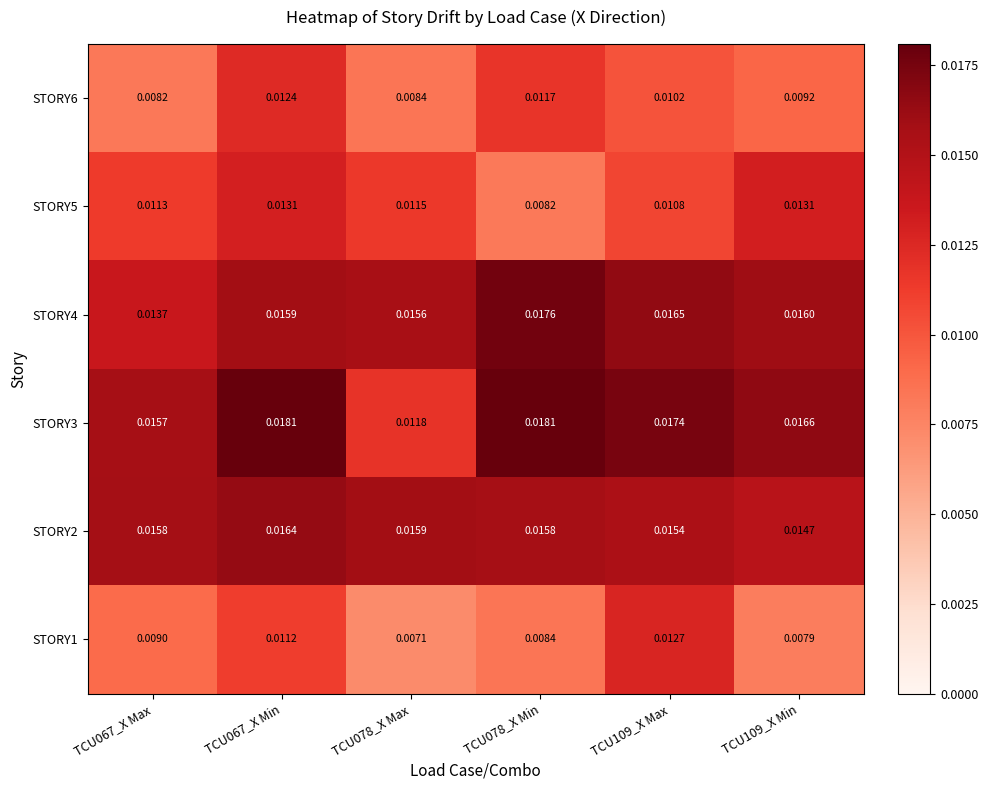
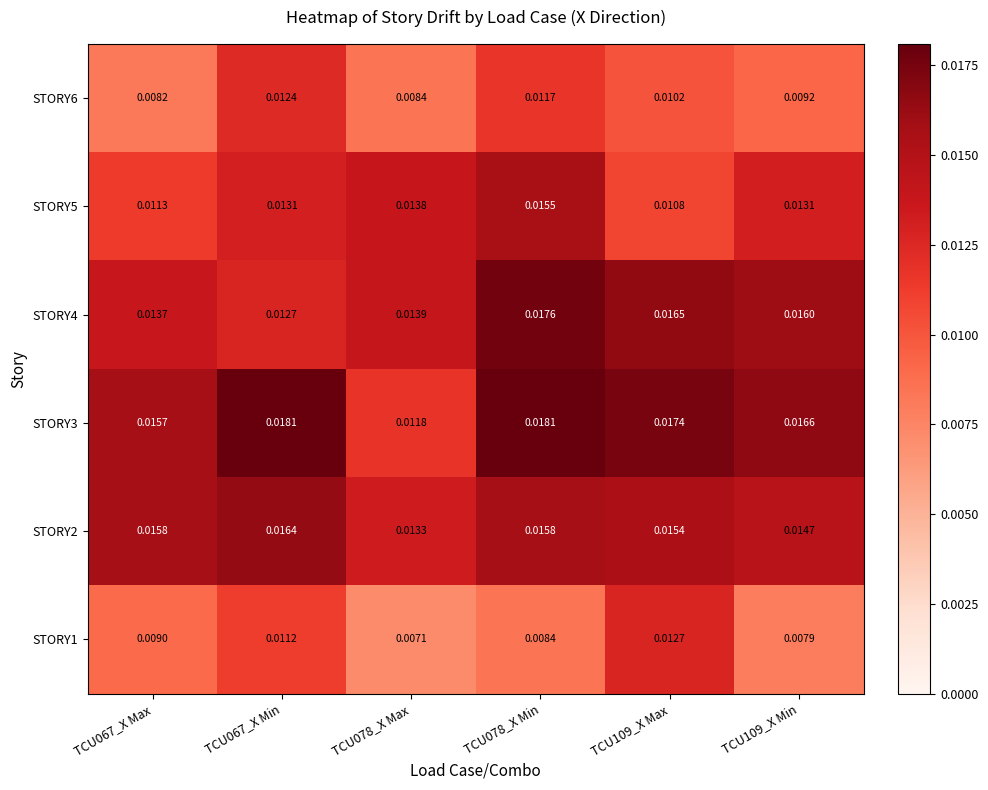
  {
    "STORY6": {
      "TCU067_X Max": 0.0082,
      "TCU067_X Min": 0.0124,
      "TCU078_X Max": 0.0084,
      "TCU078_X Min": 0.0117,
      "TCU109_X Max": 0.0102,
      "TCU109_X Min": 0.0092
    },
    "STORY5": {
      "TCU067_X Max": 0.0113,
      "TCU067_X Min": 0.0131,
-     "TCU078_X Max": 0.0115,
-     "TCU078_X Min": 0.0082,
+     "TCU078_X Max": 0.0138,
+     "TCU078_X Min": 0.0155,
      "TCU109_X Max": 0.0108,
      "TCU109_X Min": 0.0131
    },
    "STORY4": {
      "TCU067_X Max": 0.0137,
-     "TCU067_X Min": 0.0159,
-     "TCU078_X Max": 0.0156,
+     "TCU067_X Min": 0.0127,
+     "TCU078_X Max": 0.0139,
      "TCU078_X Min": 0.0176,
      "TCU109_X Max": 0.0165,
      "TCU109_X Min": 0.0160
    },
    "STORY3": {
      "TCU067_X Max": 0.0157,
      "TCU067_X Min": 0.0181,
      "TCU078_X Max": 0.0118,
      "TCU078_X Min": 0.0181,
      "TCU109_X Max": 0.0174,
      "TCU109_X Min": 0.0166
    },
    "STORY2": {
      "TCU067_X Max": 0.0158,
      "TCU067_X Min": 0.0164,
-     "TCU078_X Max": 0.0159,
+     "TCU078_X Max": 0.0133,
      "TCU078_X Min": 0.0158,
      "TCU109_X Max": 0.0154,
      "TCU109_X Min": 0.0147
    },
    "STORY1": {
      "TCU067_X Max": 0.0090,
      "TCU067_X Min": 0.0112,
      "TCU078_X Max": 0.0071,
      "TCU078_X Min": 0.0084,
      "TCU109_X Max": 0.0127,
      "TCU109_X Min": 0.0079
    }
  }
